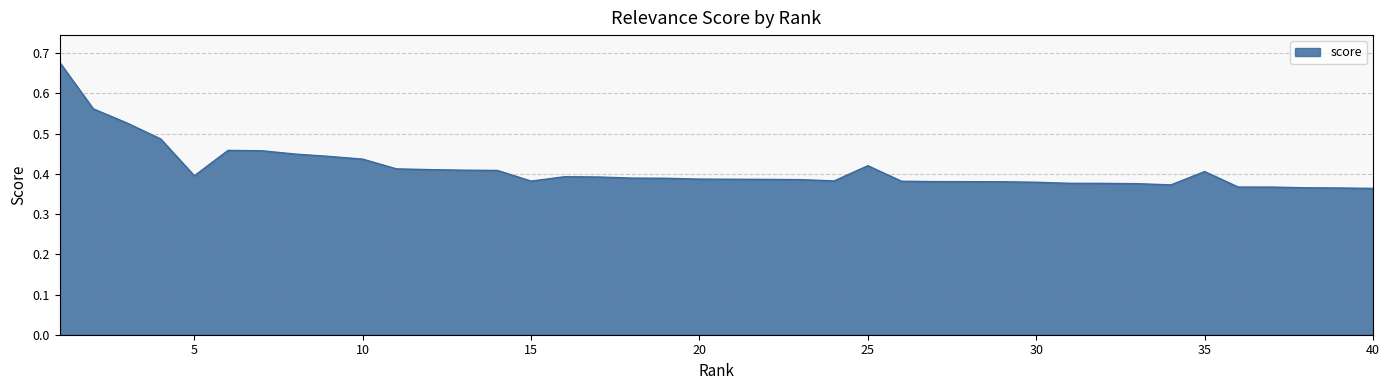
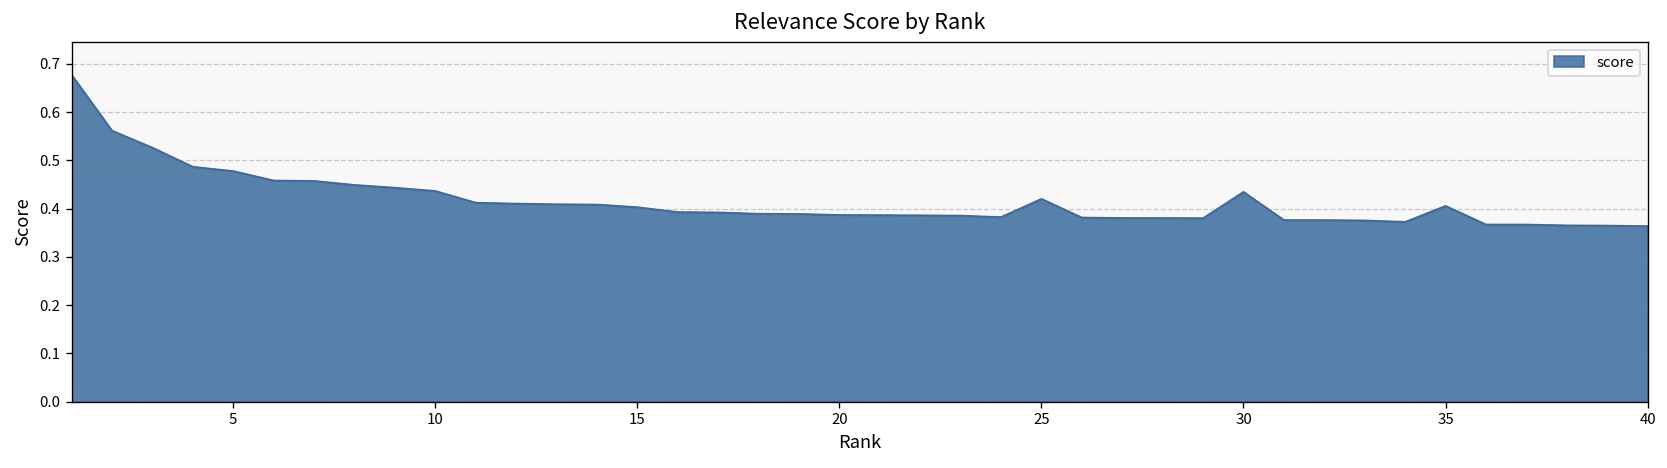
  {
-   "5": 0.40,
+   "5": 0.48,
    "10": 0.44,
-   "15": 0.38,
+   "15": 0.40,
    "20": 0.39,
    "25": 0.42,
-   "30": 0.38,
+   "30": 0.43,
    "35": 0.41,
    "40": 0.36
  }
